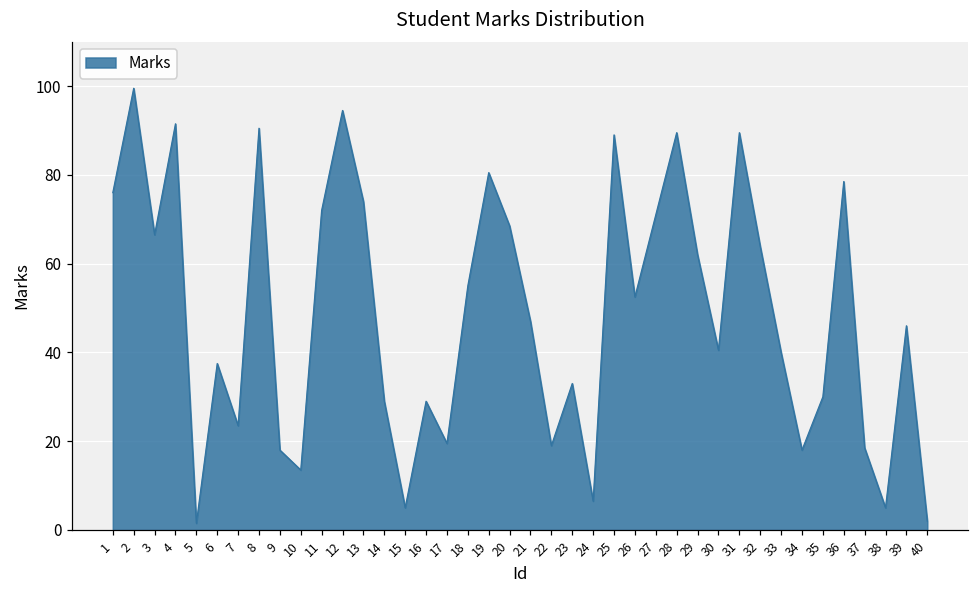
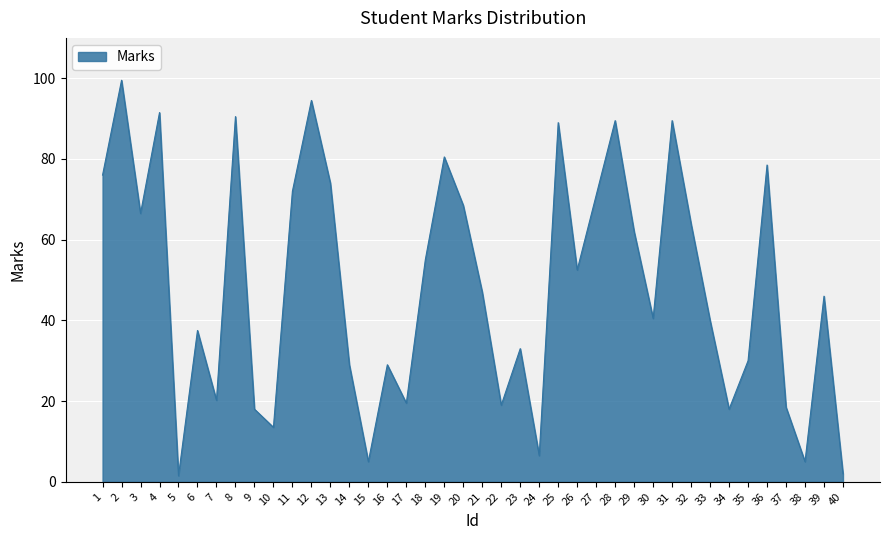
  {
    "1": 76,
    "2": 100,
    "3": 67,
    "4": 92,
    "5": 2,
    "6": 38,
-   "7": 24,
+   "7": 20,
    "8": 91,
    "9": 18,
    "10": 14,
    "11": 72,
    "12": 95,
    "13": 74,
    "14": 29,
    "15": 5,
    "16": 29,
    "17": 20,
    "18": 55,
    "19": 81,
    "20": 69,
    "21": 47,
    "22": 19,
    "23": 33,
    "24": 7,
    "25": 89,
    "26": 53,
    "27": 71,
    "28": 90,
    "29": 62,
    "30": 41,
    "31": 90,
    "32": 64,
    "33": 40,
    "34": 18,
    "35": 30,
    "36": 79,
    "37": 19,
    "38": 5,
    "39": 46,
    "40": 2
  }
